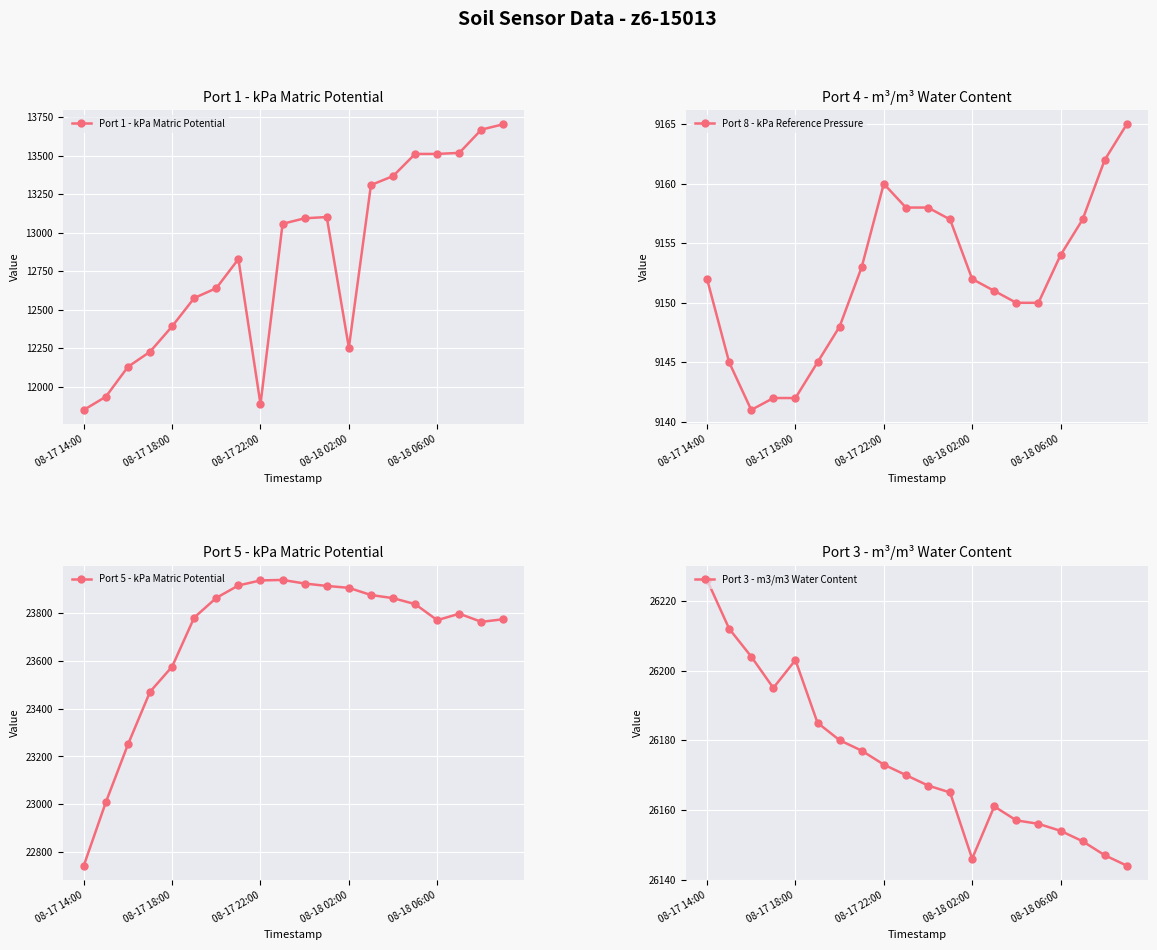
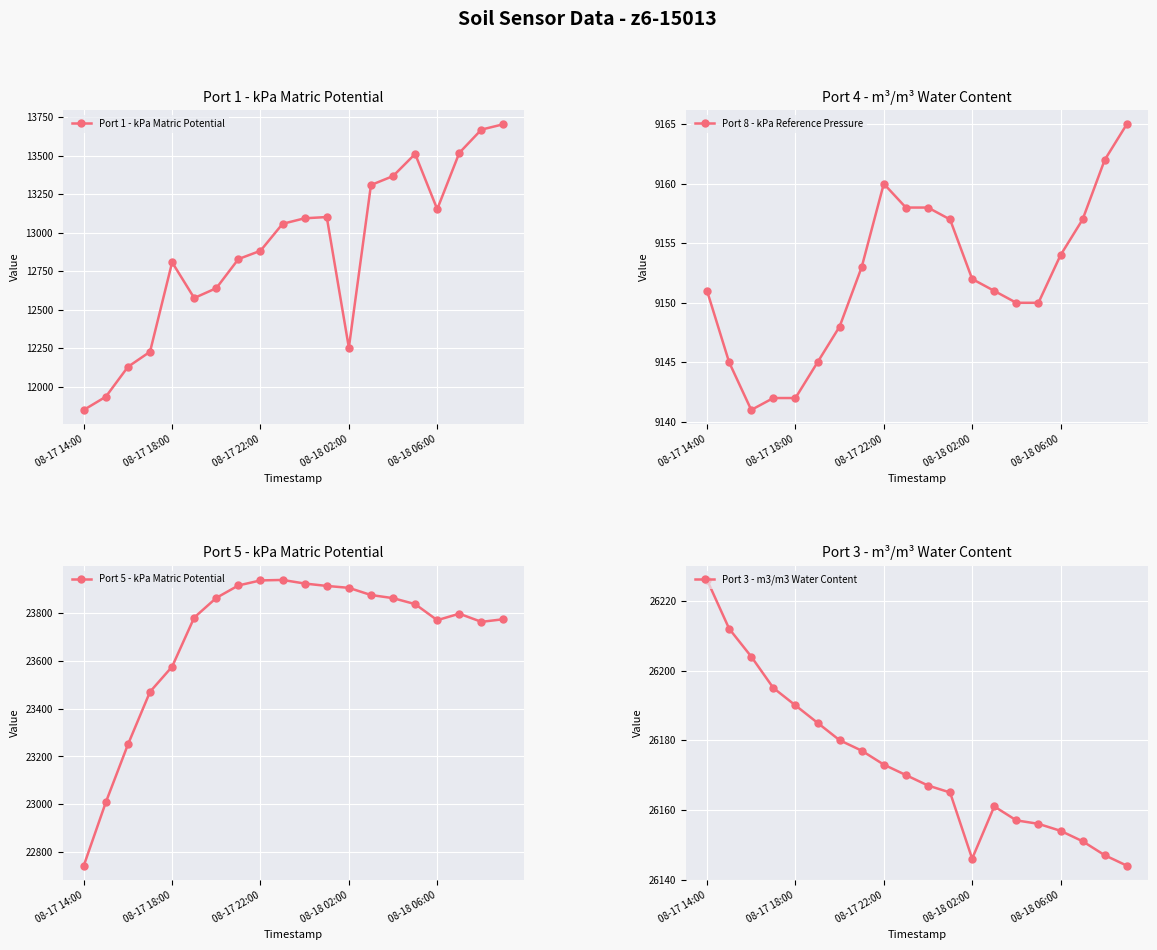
  {
    "Port 1 - kPa Matric Potential": {
      "08-17 14:00": 11850,
-     "08-17 18:00": 12390,
-     "08-17 22:00": 11890,
+     "08-17 18:00": 12810,
+     "08-17 22:00": 12880,
      "08-18 02:00": 12250,
-     "08-18 06:00": 13510
+     "08-18 06:00": 13150
    },
    "Port 4 - m³/m³ Water Content": {
-     "08-17 14:00": 9152,
+     "08-17 14:00": 9151,
      "08-17 18:00": 9142,
      "08-17 22:00": 9160,
      "08-18 02:00": 9152,
      "08-18 06:00": 9154
    },
    "Port 5 - kPa Matric Potential": {
      "08-17 14:00": 22740,
      "08-17 18:00": 23580,
      "08-17 22:00": 23940,
      "08-18 02:00": 23900,
      "08-18 06:00": 23770
    },
    "Port 3 - m³/m³ Water Content": {
-     "08-17 18:00": 26203,
+     "08-17 18:00": 26190,
      "08-17 22:00": 26173,
      "08-18 02:00": 26146,
      "08-18 06:00": 26154
    }
  }
